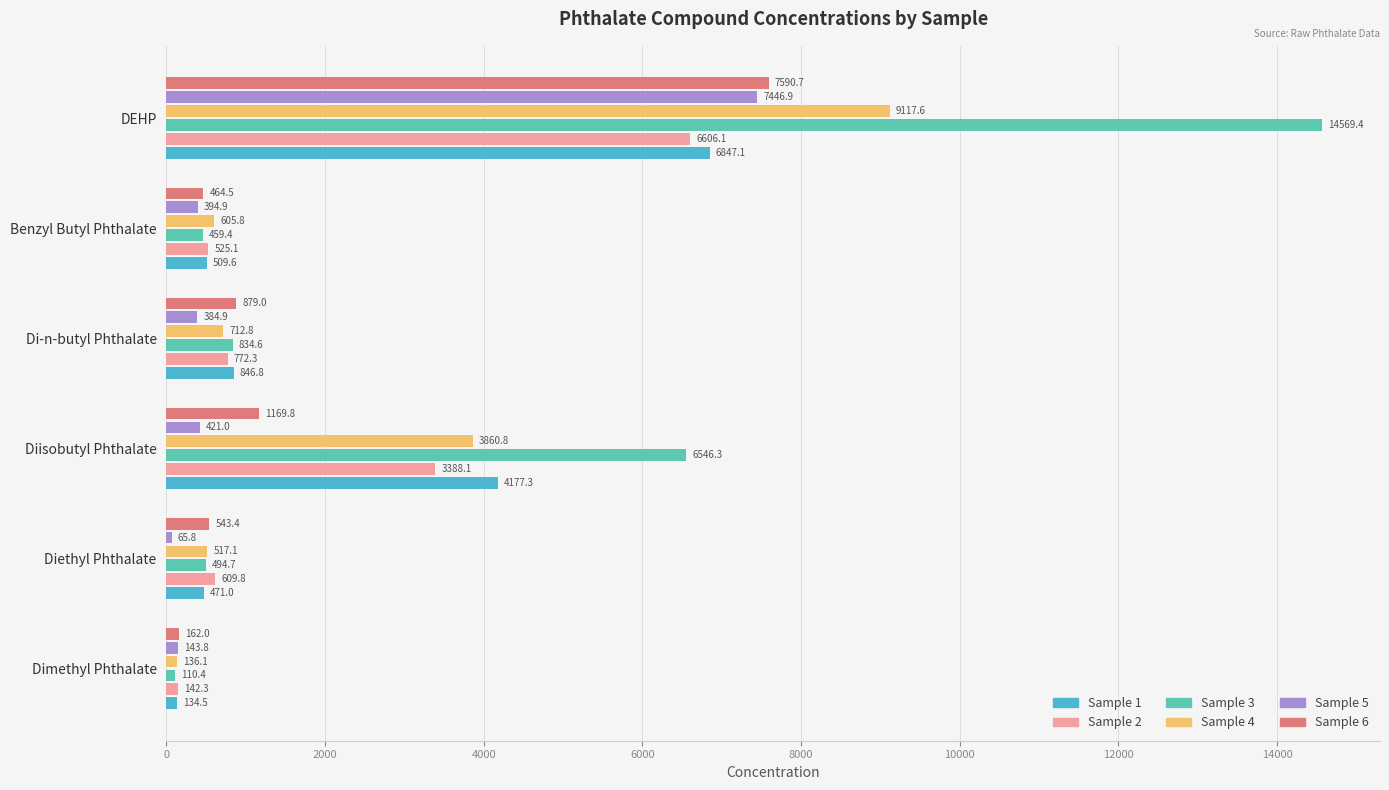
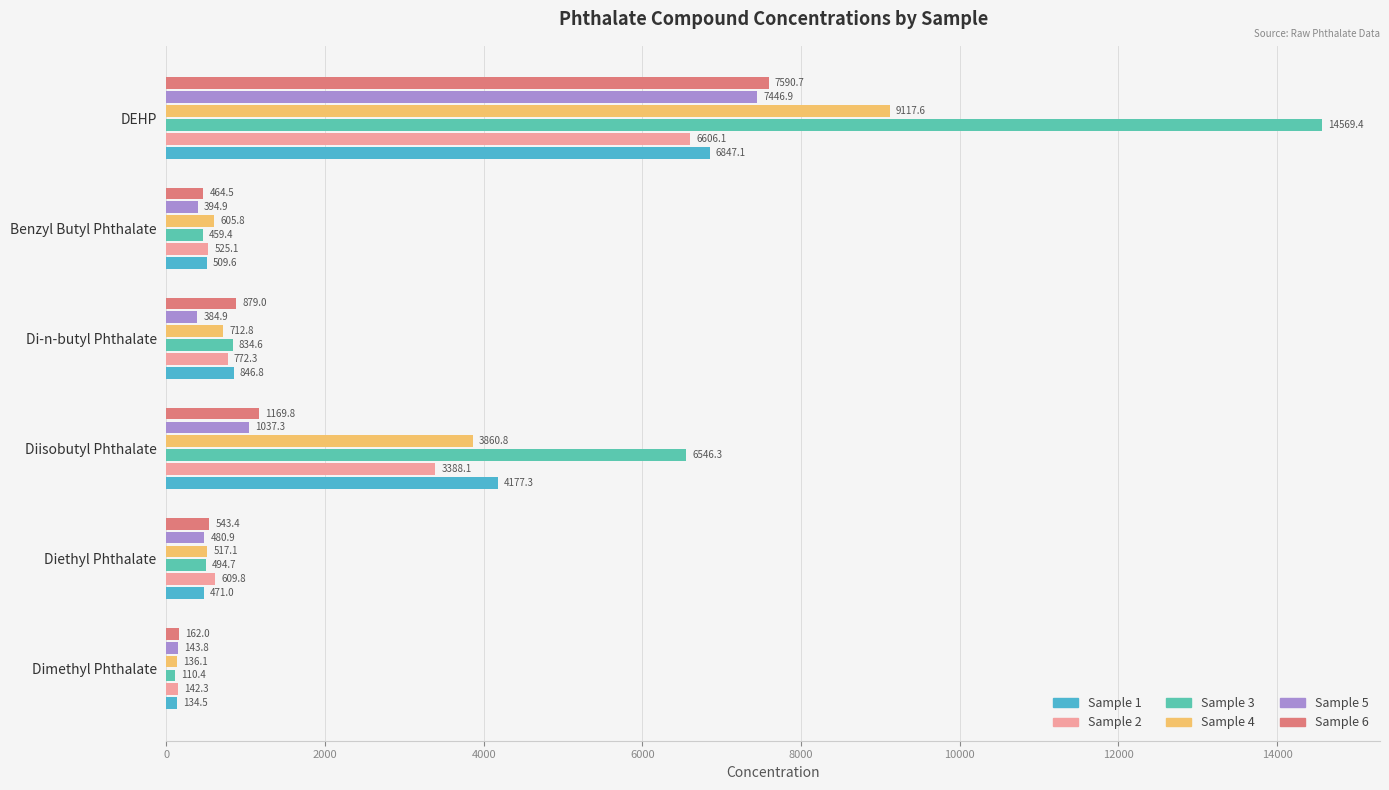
  {
    "Sample 4": {
      "DEHP": 9117.6,
      "Benzyl Butyl Phthalate": 605.8,
      "Di-n-butyl Phthalate": 712.8,
      "Diisobutyl Phthalate": 3860.8,
      "Diethyl Phthalate": 517.1,
      "Dimethyl Phthalate": 136.1
    },
    "Sample 5": {
      "DEHP": 7446.9,
      "Benzyl Butyl Phthalate": 394.9,
      "Di-n-butyl Phthalate": 384.9,
-     "Diisobutyl Phthalate": 421.0,
-     "Diethyl Phthalate": 65.8,
+     "Diisobutyl Phthalate": 1037.3,
+     "Diethyl Phthalate": 480.9,
      "Dimethyl Phthalate": 143.8
    }
  }
